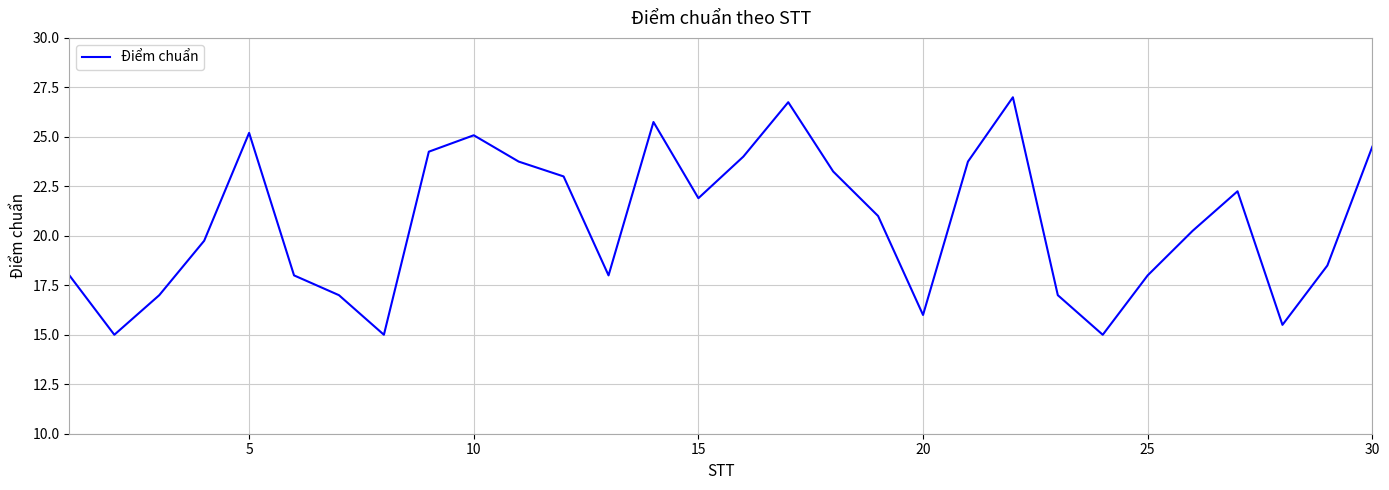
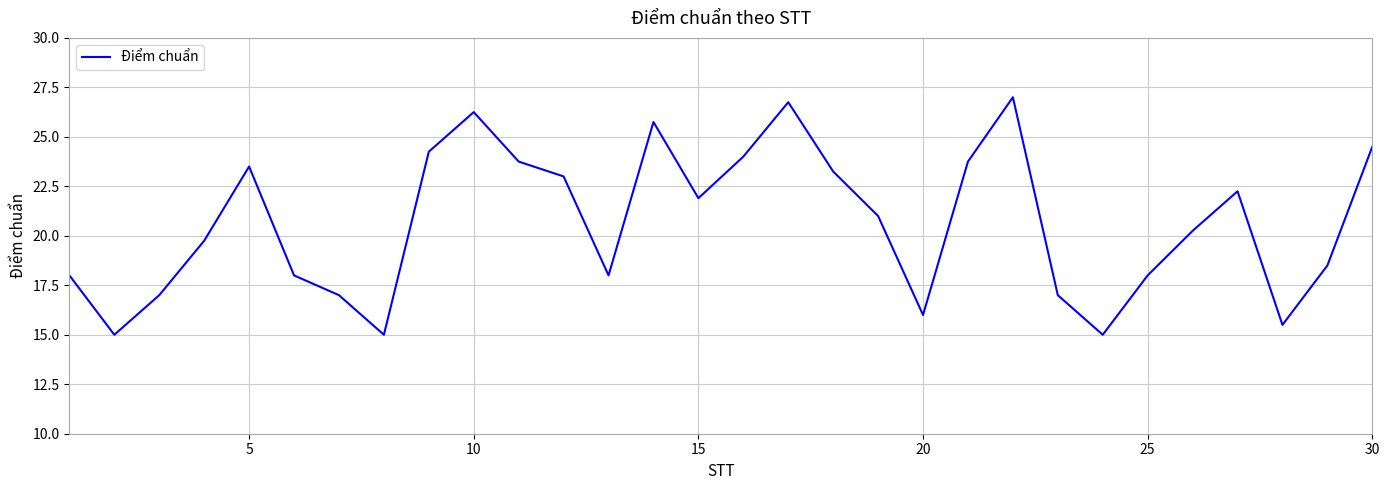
  {
-   "5": 25.2,
-   "10": 25.1,
+   "5": 23.5,
+   "10": 26.3,
    "15": 21.9,
    "20": 16.0,
    "25": 18.0,
    "30": 24.5
  }
